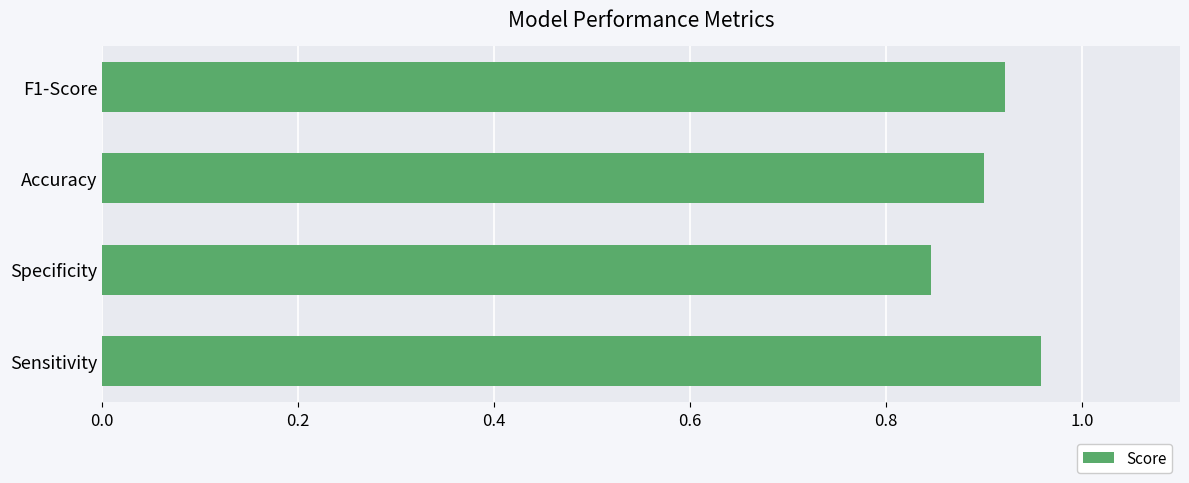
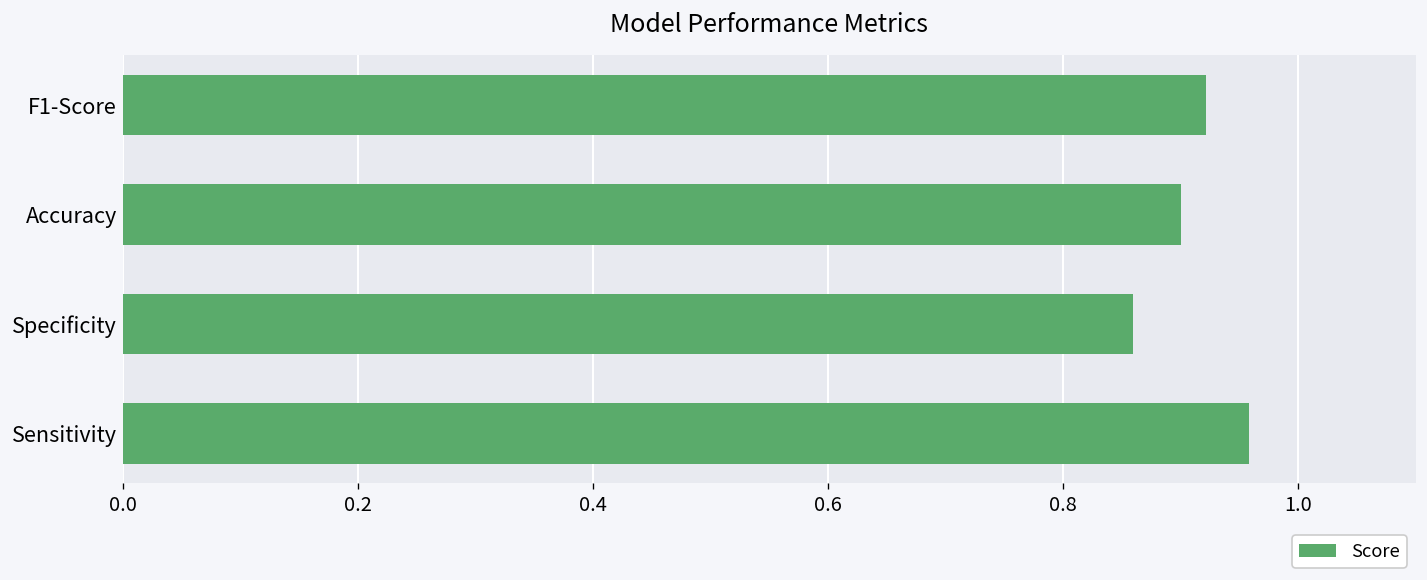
  {
    "F1-Score": 0.92,
    "Accuracy": 0.90,
-   "Specificity": 0.85,
+   "Specificity": 0.86,
    "Sensitivity": 0.96
  }
